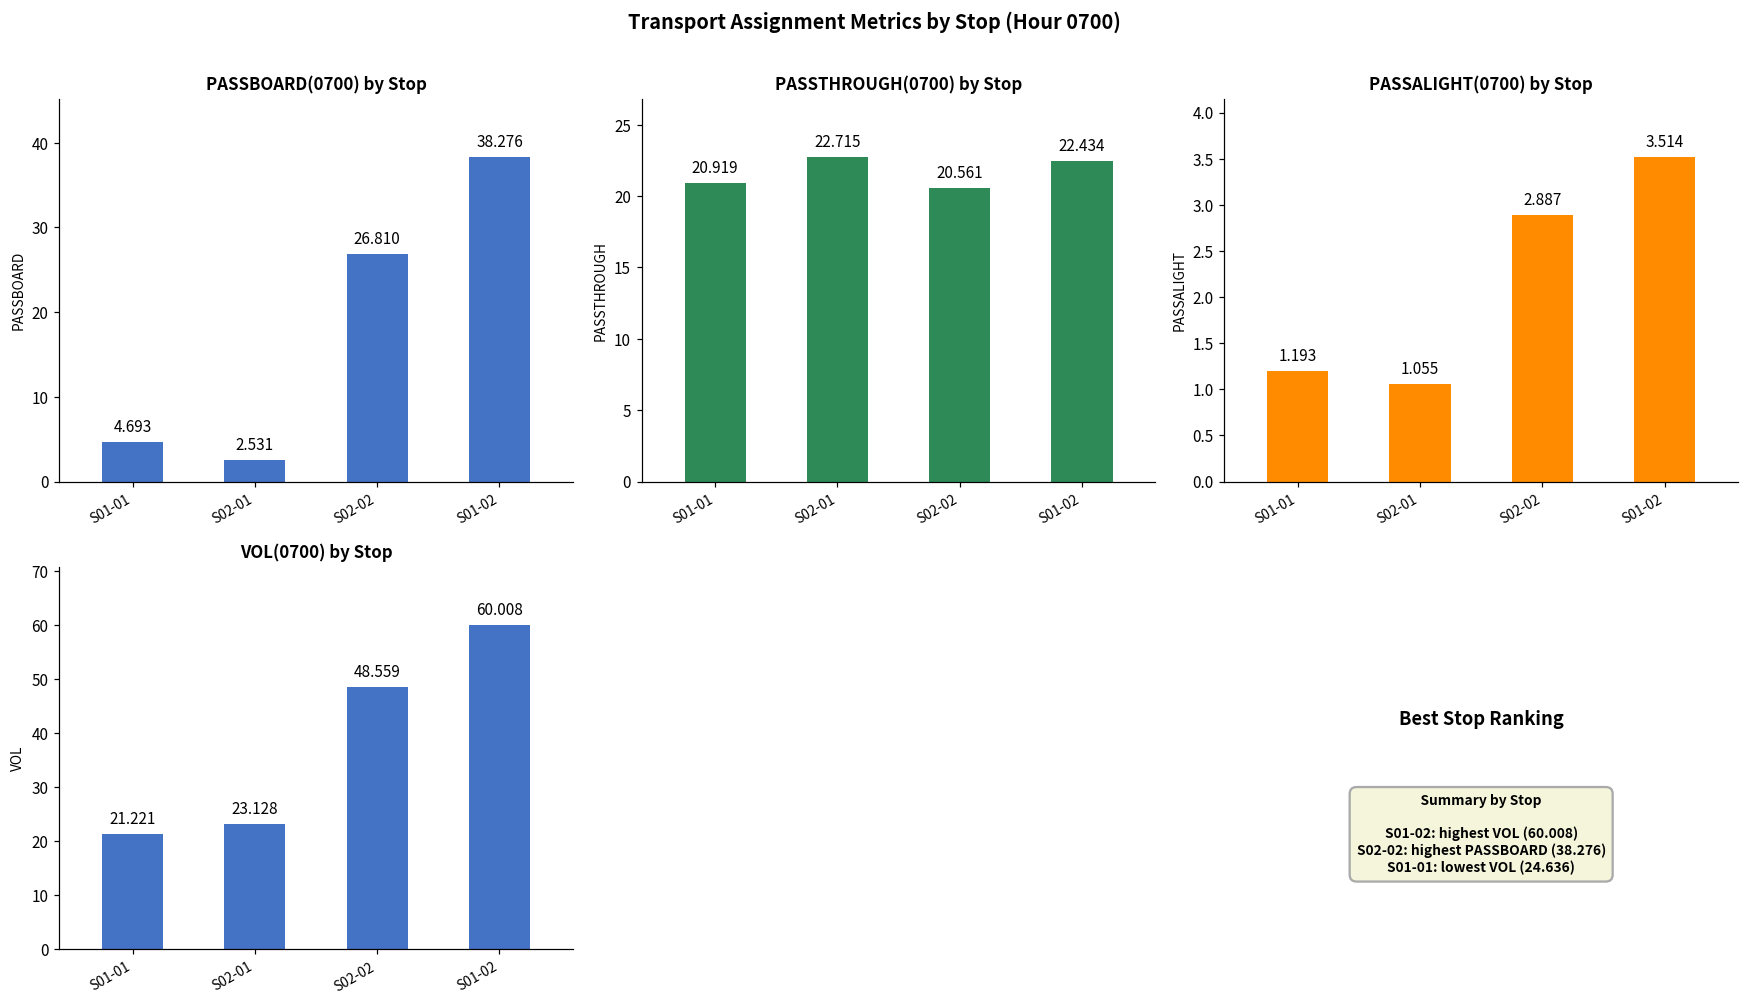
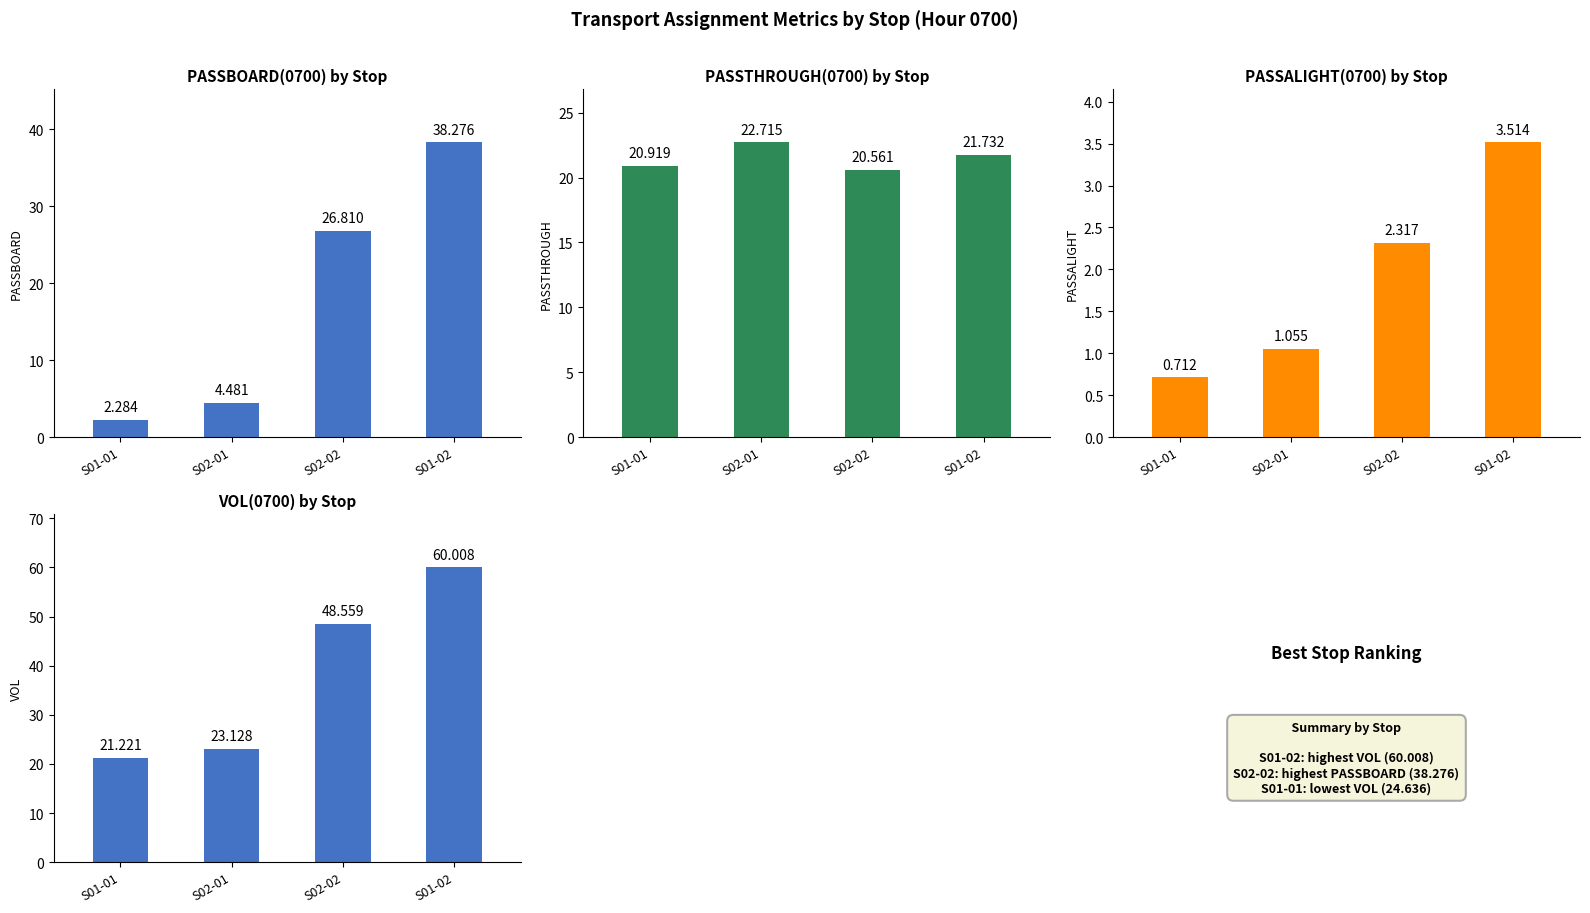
  {
    "PASSBOARD(0700) by Stop": {
-     "S01-01": 4.693,
-     "S02-01": 2.531,
+     "S01-01": 2.284,
+     "S02-01": 4.481,
      "S02-02": 26.810,
      "S01-02": 38.276
    },
    "PASSTHROUGH(0700) by Stop": {
      "S01-01": 20.919,
      "S02-01": 22.715,
      "S02-02": 20.561,
-     "S01-02": 22.434
+     "S01-02": 21.732
    },
    "PASSALIGHT(0700) by Stop": {
-     "S01-01": 1.193,
+     "S01-01": 0.712,
      "S02-01": 1.055,
-     "S02-02": 2.887,
+     "S02-02": 2.317,
      "S01-02": 3.514
    },
    "VOL(0700) by Stop": {
      "S01-01": 21.221,
      "S02-01": 23.128,
      "S02-02": 48.559,
      "S01-02": 60.008
    }
  }
